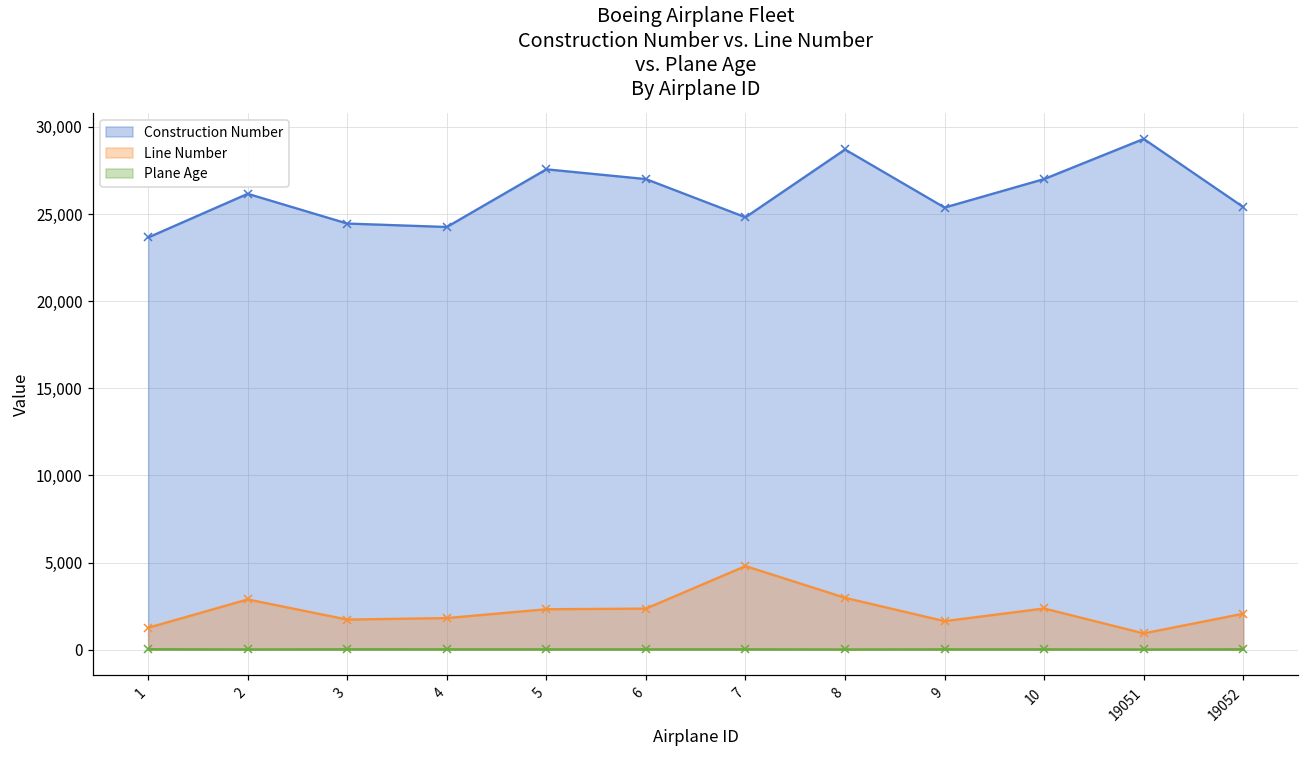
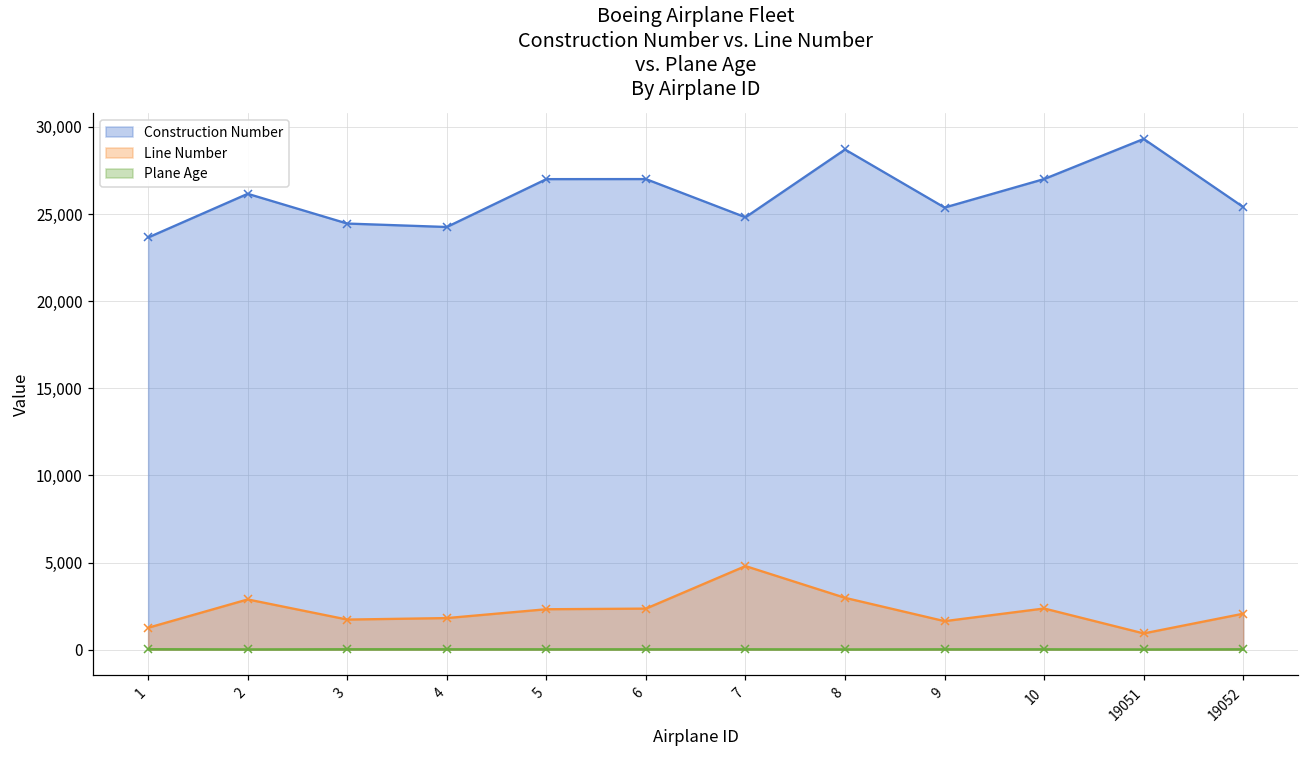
  {
    "Construction Number": {
      "1": "23,700",
      "2": "26,200",
      "3": "24,500",
      "4": "24,300",
-     "5": "27,600",
+     "5": "27,000",
      "6": "27,000",
      "7": "24,800",
      "8": "28,700",
      "9": "25,400",
      "10": "27,000",
      "19051": "29,300",
      "19052": "25,400"
    },
    "Line Number": {
      "1": "1,300",
      "2": "2,900",
      "3": "1,700",
      "4": "1,800",
      "5": "2,300",
      "6": "2,400",
      "7": "4,800",
      "8": "3,000",
      "9": "1,600",
      "10": "2,400",
      "19051": "900",
      "19052": "2,100"
    },
    "Plane Age": {
      "1": "0",
      "2": "0",
      "3": "0",
      "4": "0",
      "5": "0",
      "6": "0",
      "7": "0",
      "8": "0",
      "9": "0",
      "10": "0",
      "19051": "0",
      "19052": "0"
    }
  }
